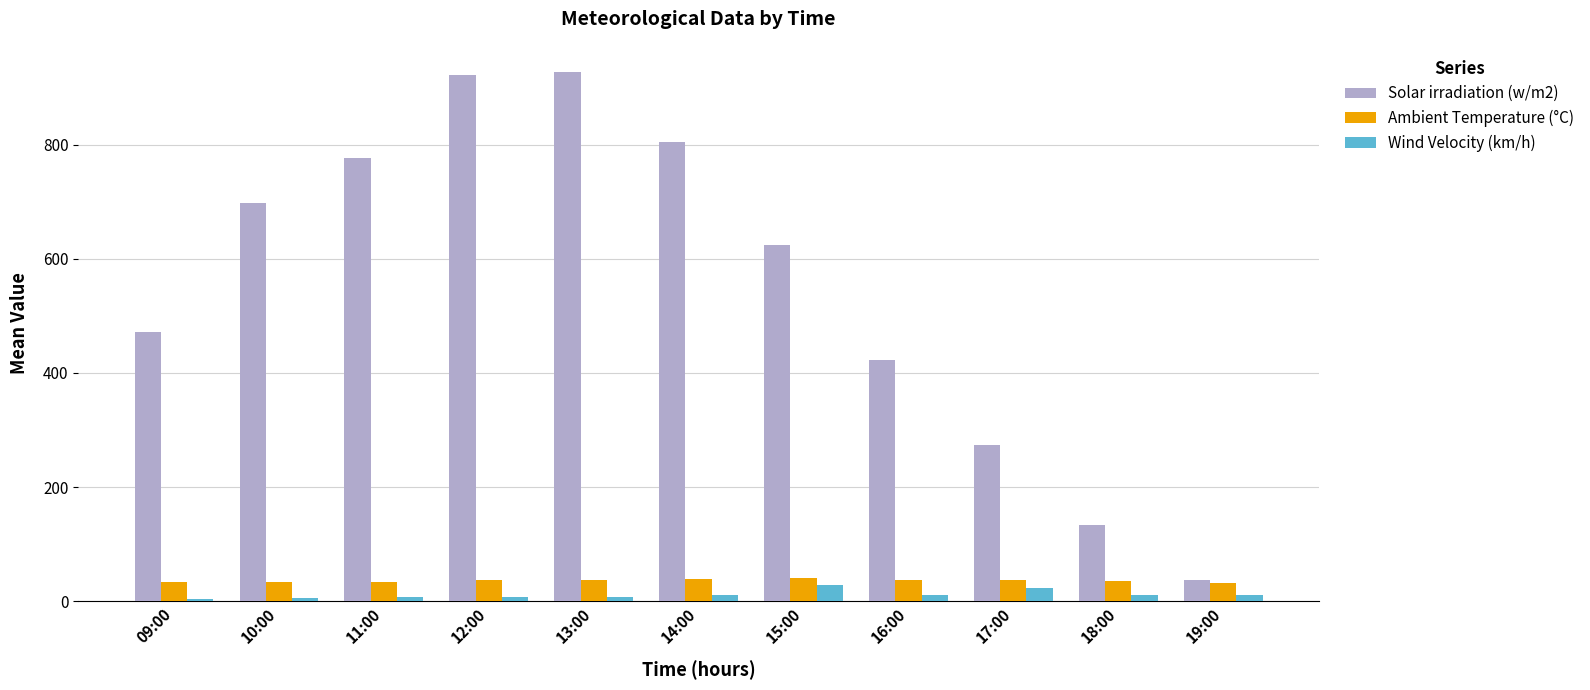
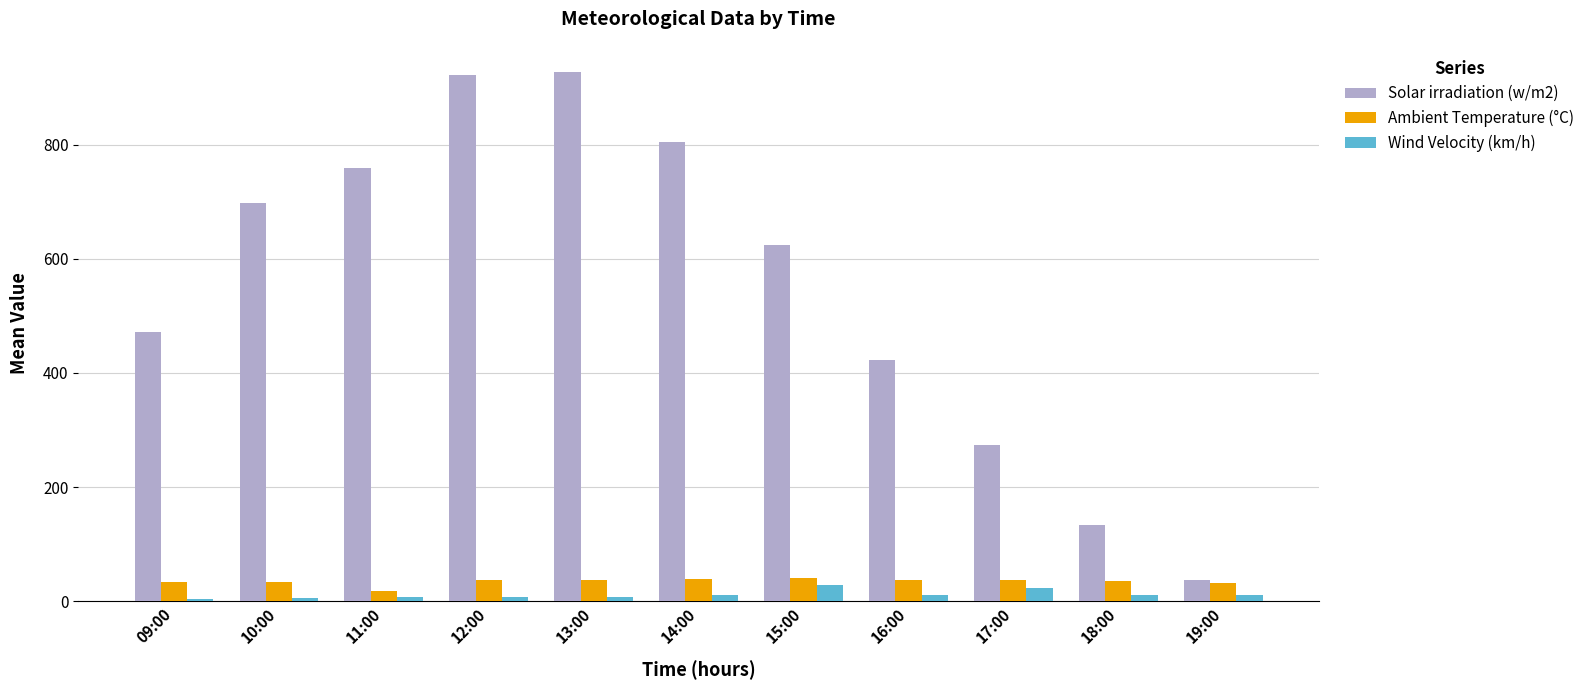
  {
    "Solar irradiation (w/m2)": {
      "09:00": 470,
      "10:00": 700,
-     "11:00": 780,
+     "11:00": 760,
      "12:00": 920,
      "13:00": 930,
      "14:00": 800,
      "15:00": 620,
      "16:00": 420,
      "17:00": 270,
      "18:00": 130,
      "19:00": 40
    },
    "Ambient Temperature (°C)": {
      "09:00": 30,
      "10:00": 30,
-     "11:00": 30,
+     "11:00": 20,
      "12:00": 40,
      "13:00": 40,
      "14:00": 40,
      "15:00": 40,
      "16:00": 40,
      "17:00": 40,
      "18:00": 30,
      "19:00": 30
    },
    "Wind Velocity (km/h)": {
      "10:00": 10,
      "11:00": 10,
      "12:00": 10,
      "13:00": 10,
      "14:00": 10,
      "15:00": 30,
      "16:00": 10,
      "17:00": 20,
      "18:00": 10,
      "19:00": 10
    }
  }
